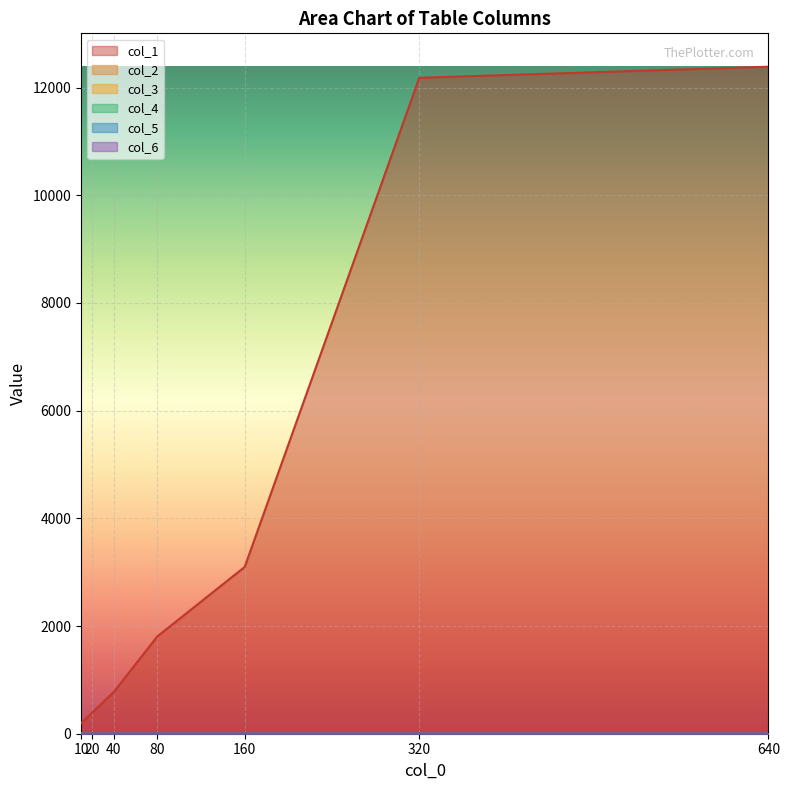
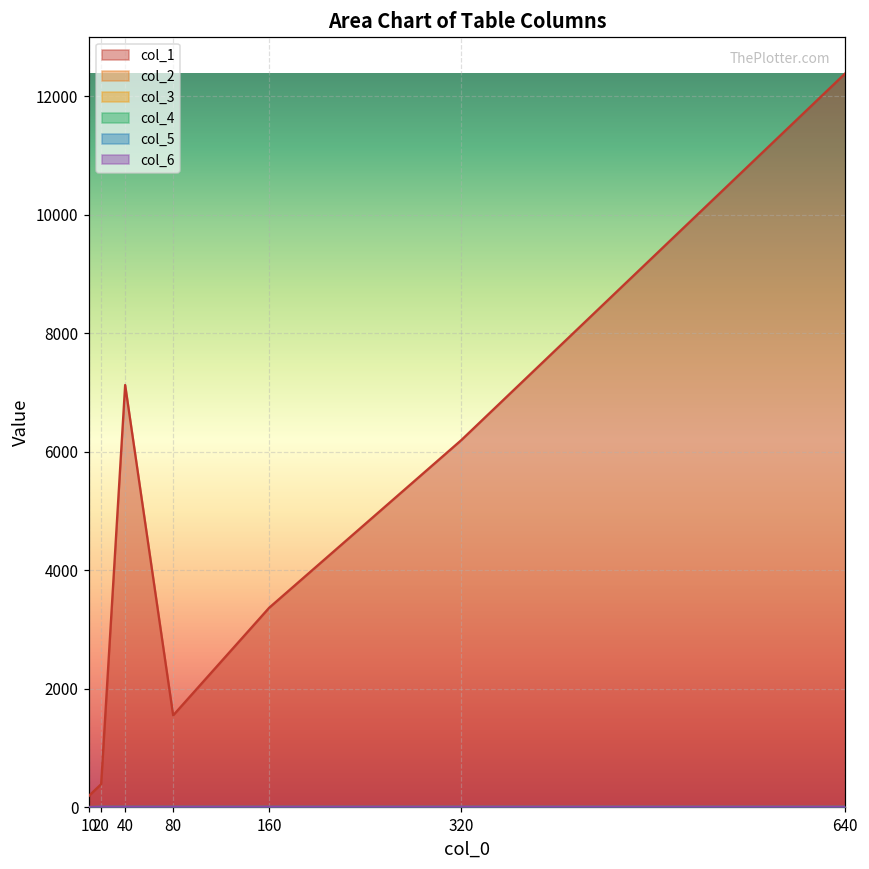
  {
    "col_1": {
-     "40": 800,
-     "80": 1800,
-     "160": 3100,
-     "320": 12200,
+     "40": 7100,
+     "80": 1500,
+     "160": 3400,
+     "320": 6200,
      "640": 12400
    },
    "col_6": {
      "40": 0,
      "80": 0,
      "160": 0,
      "320": 0,
      "640": 0
    }
  }
